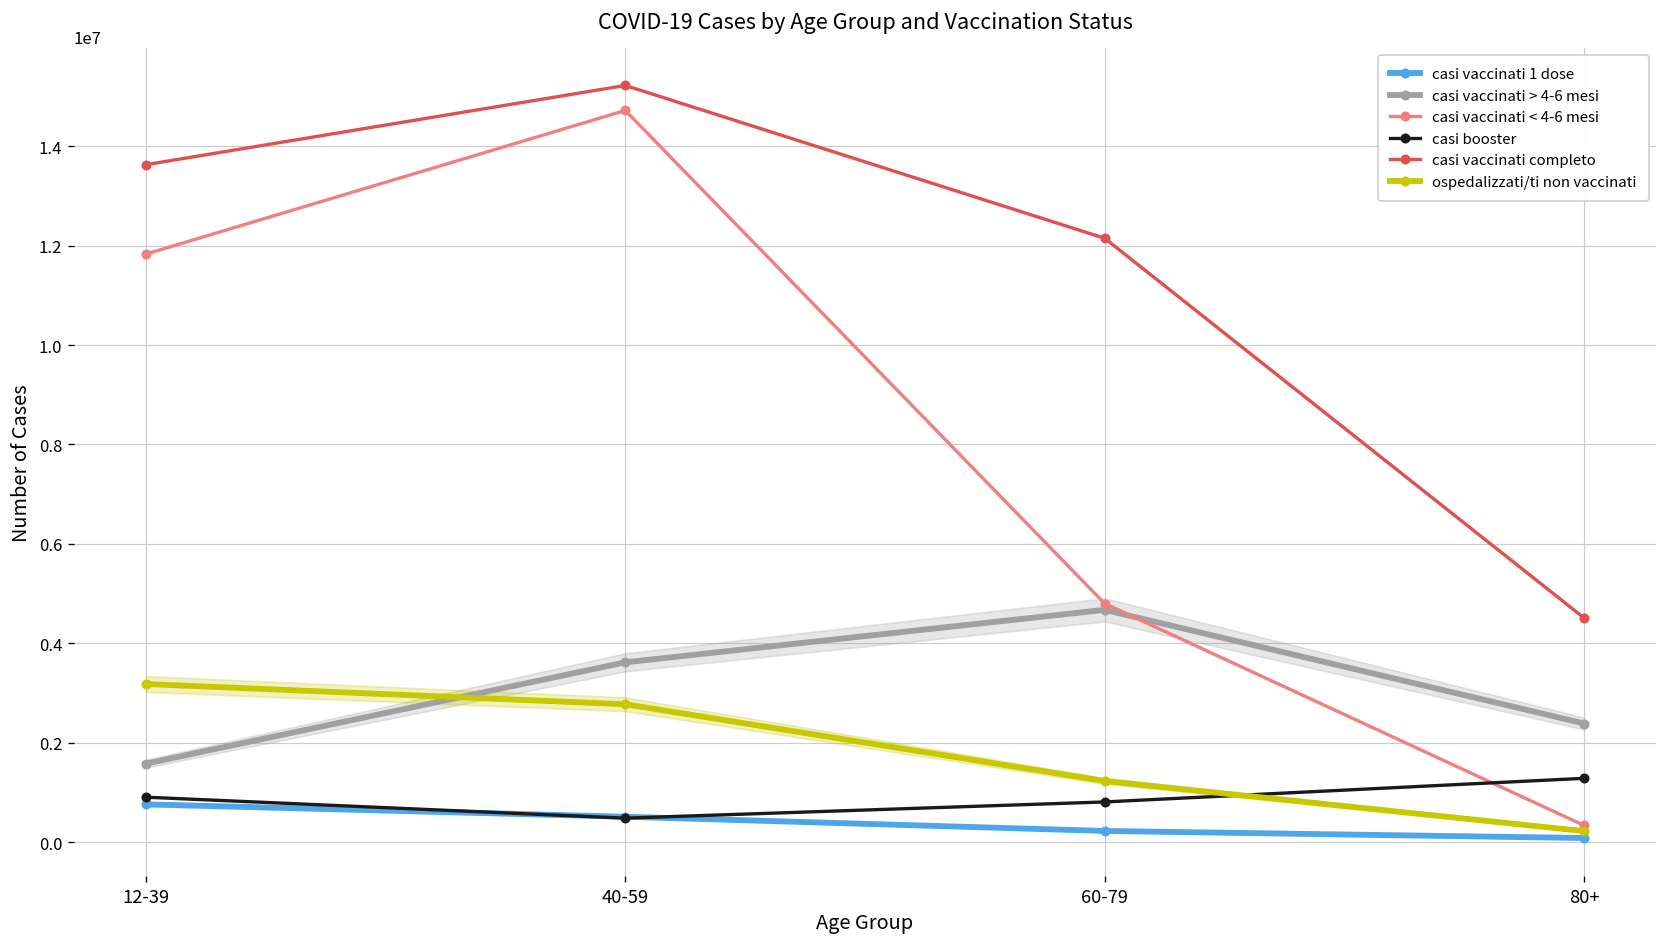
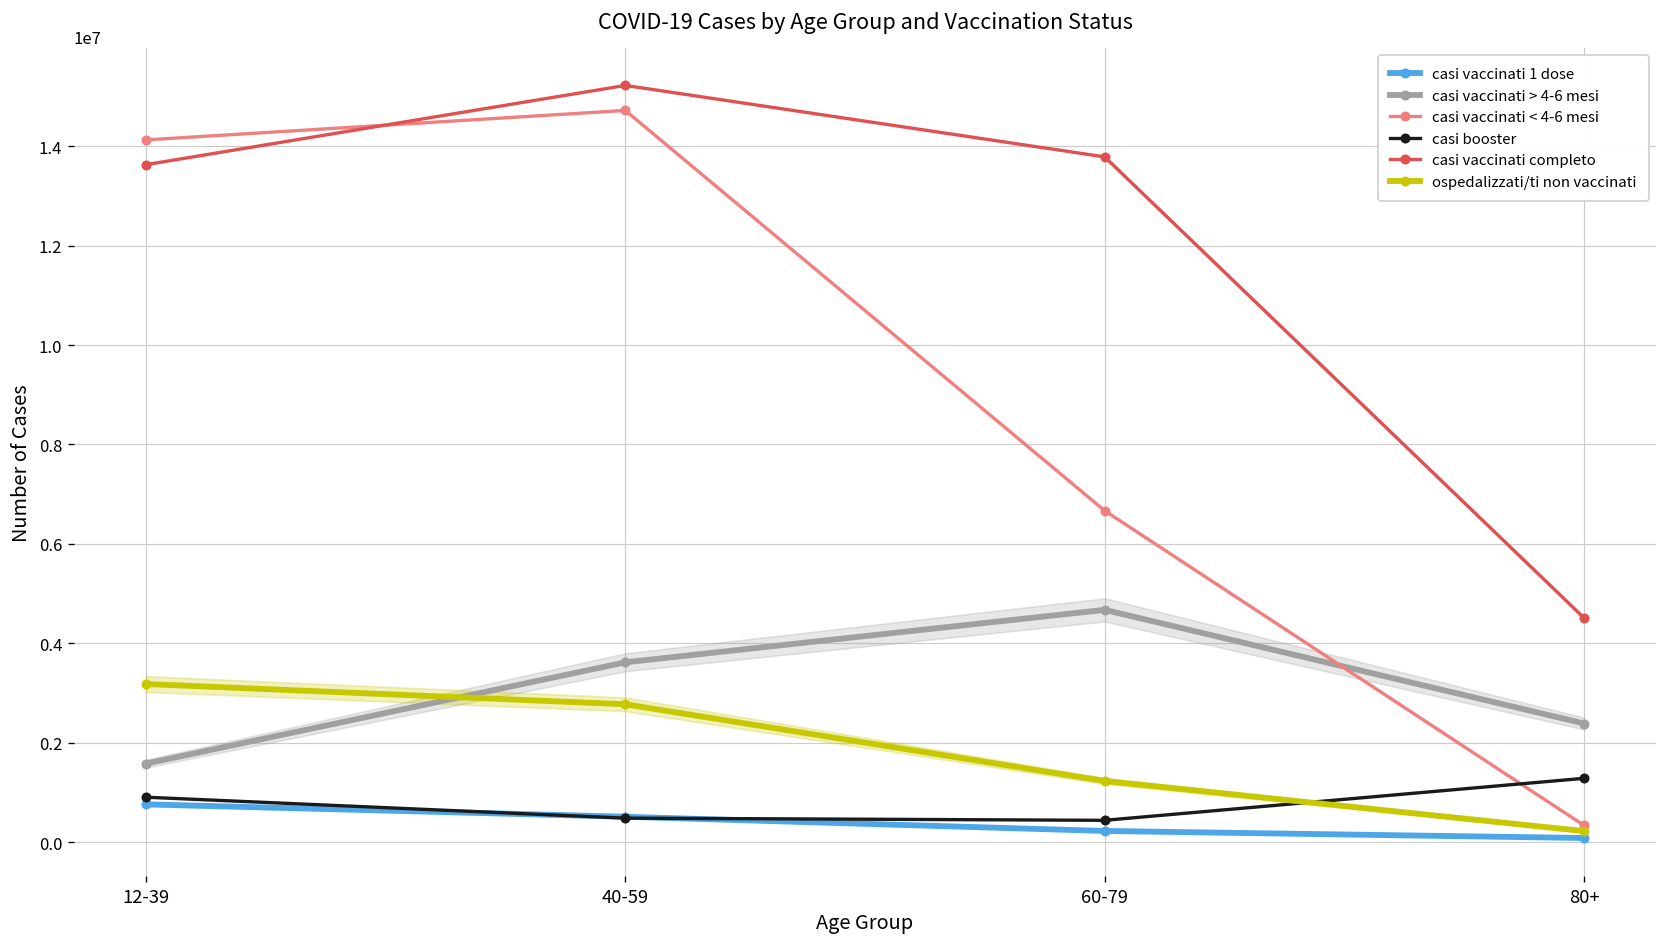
  {
    "casi vaccinati < 4-6 mesi": {
-     "12-39": 11800000,
+     "12-39": 14100000,
      "40-59": 14700000,
-     "60-79": 4800000,
+     "60-79": 6700000,
      "80+": 300000
    },
    "casi booster": {
      "12-39": 900000,
-     "60-79": 800000,
+     "60-79": 400000,
      "80+": 1300000
    },
    "casi vaccinati completo": {
      "12-39": 13600000,
      "40-59": 15200000,
-     "60-79": 12100000,
+     "60-79": 13800000,
      "80+": 4500000
    }
  }
